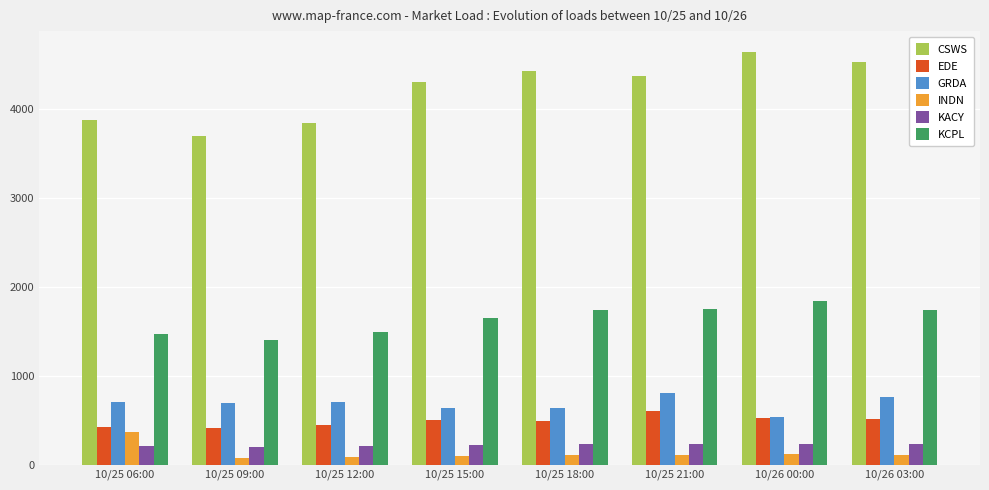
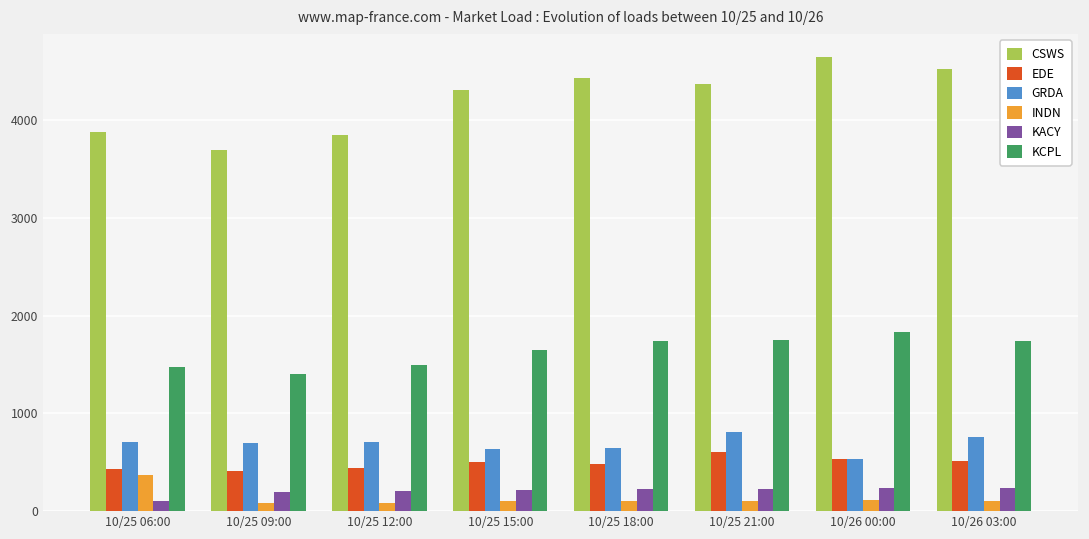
  {
    "CSWS": {
      "10/25 06:00": 3900,
      "10/25 09:00": 3700,
      "10/25 12:00": 3900,
      "10/25 15:00": 4300,
      "10/25 18:00": 4400,
      "10/25 21:00": 4400,
      "10/26 00:00": 4600,
      "10/26 03:00": 4500
    },
    "EDE": {
      "10/25 06:00": 400,
      "10/25 09:00": 400,
      "10/25 12:00": 400,
      "10/25 15:00": 500,
      "10/25 18:00": 500,
      "10/25 21:00": 600,
      "10/26 00:00": 500,
      "10/26 03:00": 500
    },
    "GRDA": {
      "10/25 06:00": 700,
      "10/25 09:00": 700,
      "10/25 12:00": 700,
      "10/25 15:00": 600,
      "10/25 18:00": 600,
      "10/25 21:00": 800,
      "10/26 00:00": 500,
      "10/26 03:00": 800
    },
    "INDN": {
      "10/25 06:00": 400,
      "10/25 09:00": 100,
      "10/25 12:00": 100,
      "10/25 15:00": 100,
      "10/25 18:00": 100,
      "10/25 21:00": 100,
      "10/26 00:00": 100,
      "10/26 03:00": 100
    },
    "KACY": {
-     "10/25 06:00": 200,
+     "10/25 06:00": 100,
      "10/25 09:00": 200,
      "10/25 12:00": 200,
      "10/25 15:00": 200,
      "10/25 18:00": 200,
      "10/25 21:00": 200,
      "10/26 00:00": 200,
      "10/26 03:00": 200
    },
    "KCPL": {
      "10/25 06:00": 1500,
      "10/25 09:00": 1400,
      "10/25 12:00": 1500,
      "10/25 15:00": 1600,
      "10/25 18:00": 1700,
      "10/25 21:00": 1800,
      "10/26 00:00": 1800,
      "10/26 03:00": 1700
    }
  }
